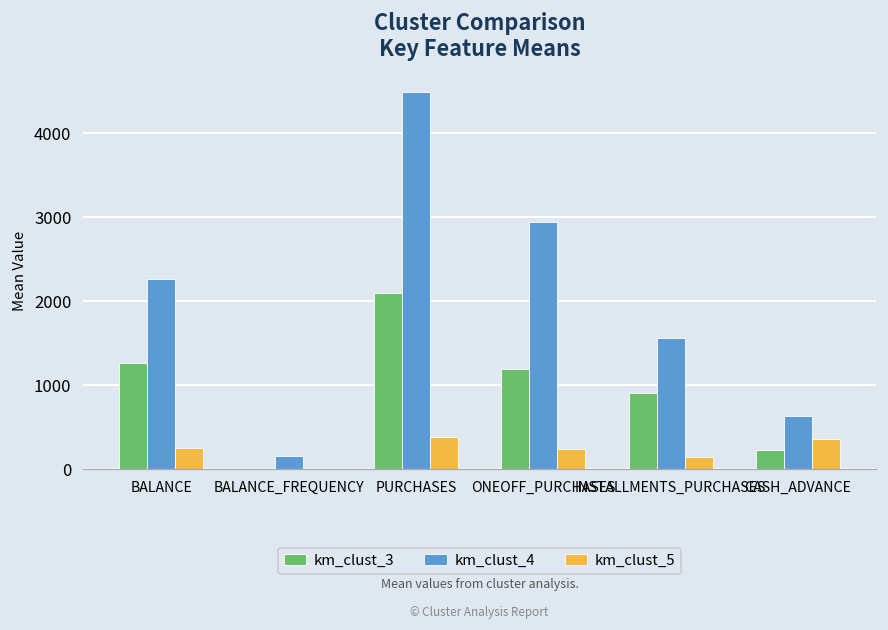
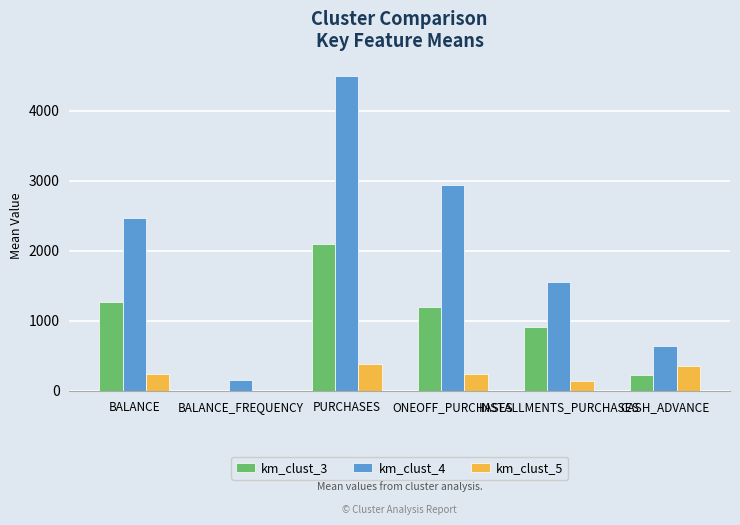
  {
    "km_clust_4": {
-     "BALANCE": 2300,
+     "BALANCE": 2500,
      "BALANCE_FREQUENCY": 200,
      "PURCHASES": 4500
    }
  }
